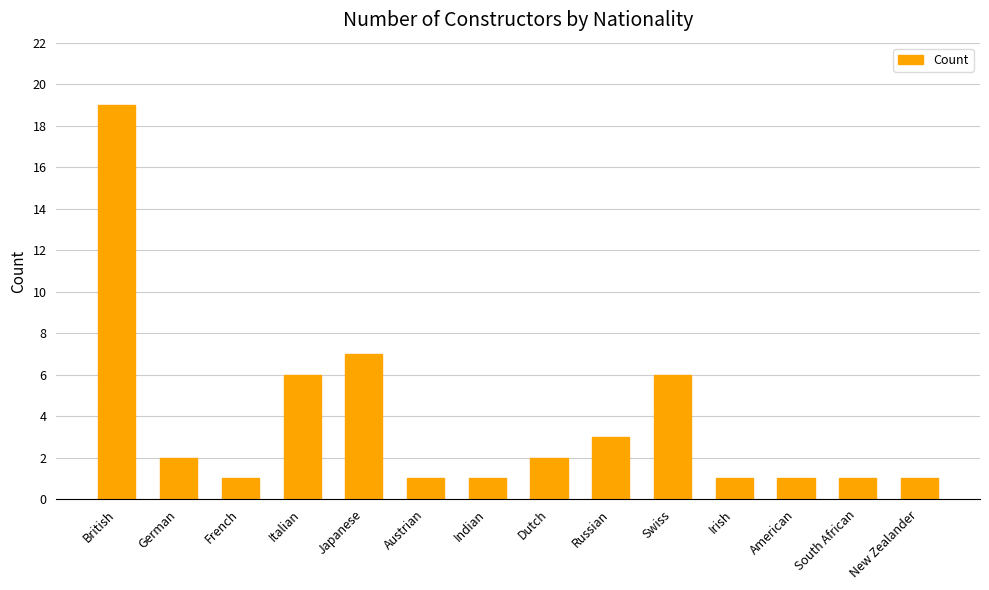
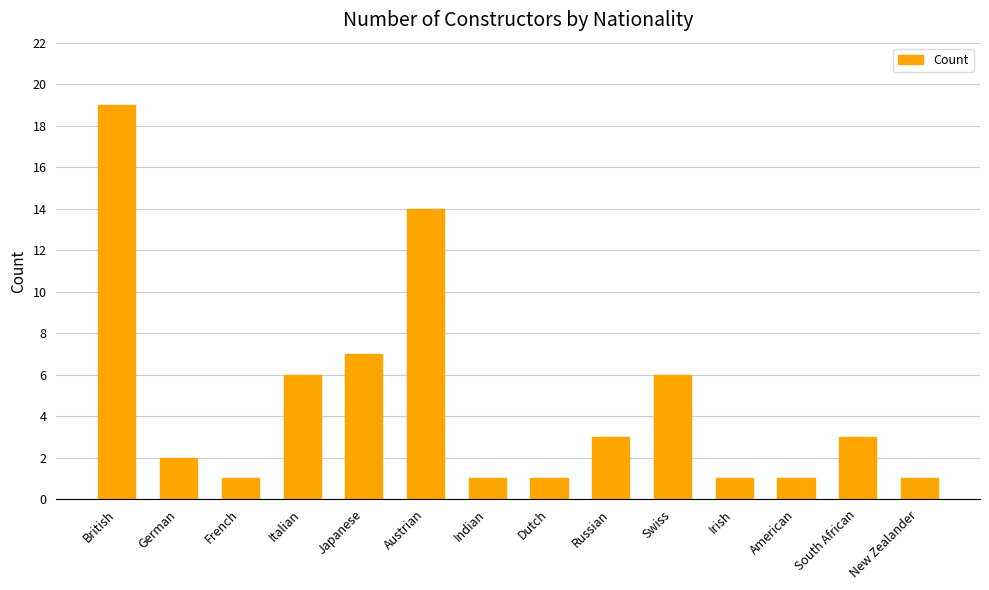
  {
    "British": 19,
    "German": 2,
    "French": 1,
    "Italian": 6,
    "Japanese": 7,
-   "Austrian": 1,
+   "Austrian": 14,
    "Indian": 1,
-   "Dutch": 2,
+   "Dutch": 1,
    "Russian": 3,
    "Swiss": 6,
    "Irish": 1,
    "American": 1,
-   "South African": 1,
+   "South African": 3,
    "New Zealander": 1
  }
